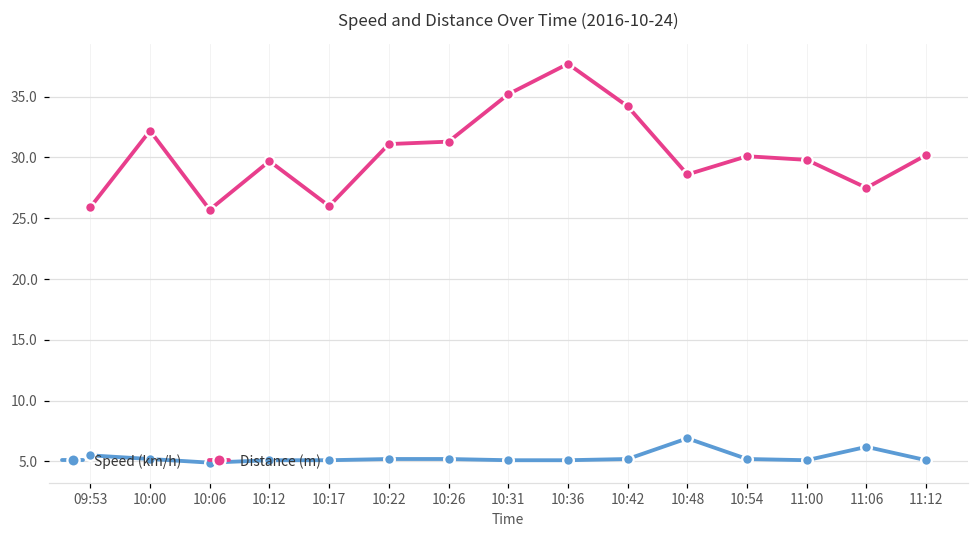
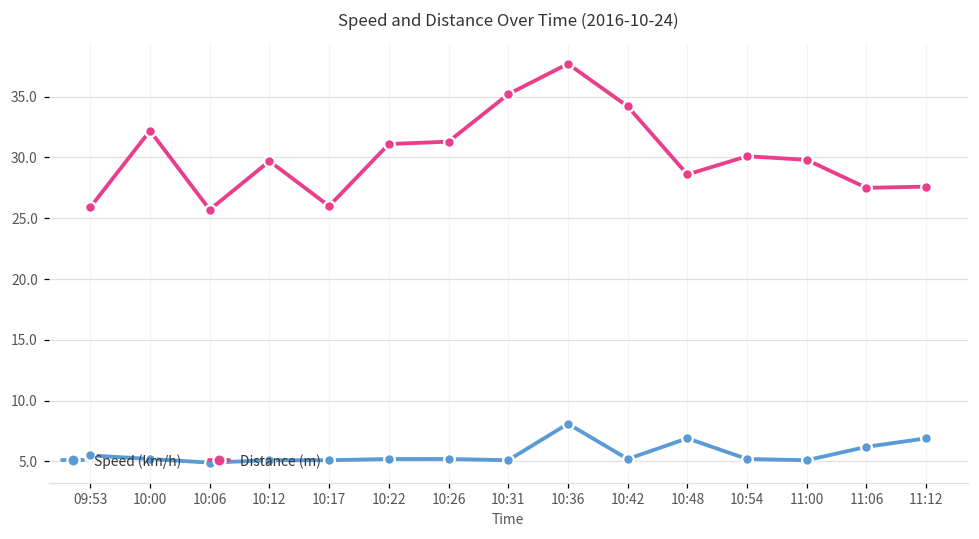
  {
    "Speed (km/h)": {
      "09:53": 5.5,
      "10:00": 5.2,
      "10:06": 4.9,
      "10:12": 5.1,
      "10:17": 5.1,
      "10:22": 5.2,
      "10:26": 5.2,
      "10:31": 5.1,
-     "10:36": 5.1,
+     "10:36": 8.1,
      "10:42": 5.2,
      "10:48": 6.9,
      "10:54": 5.2,
      "11:00": 5.1,
      "11:06": 6.2,
-     "11:12": 5.1
+     "11:12": 6.9
    },
    "Distance (m)": {
      "09:53": 25.9,
      "10:00": 32.2,
      "10:06": 25.7,
      "10:12": 29.7,
      "10:17": 26.0,
      "10:22": 31.1,
      "10:26": 31.3,
      "10:31": 35.2,
      "10:36": 37.7,
      "10:42": 34.2,
      "10:48": 28.6,
      "10:54": 30.1,
      "11:00": 29.8,
      "11:06": 27.5,
-     "11:12": 30.2
+     "11:12": 27.6
    }
  }
